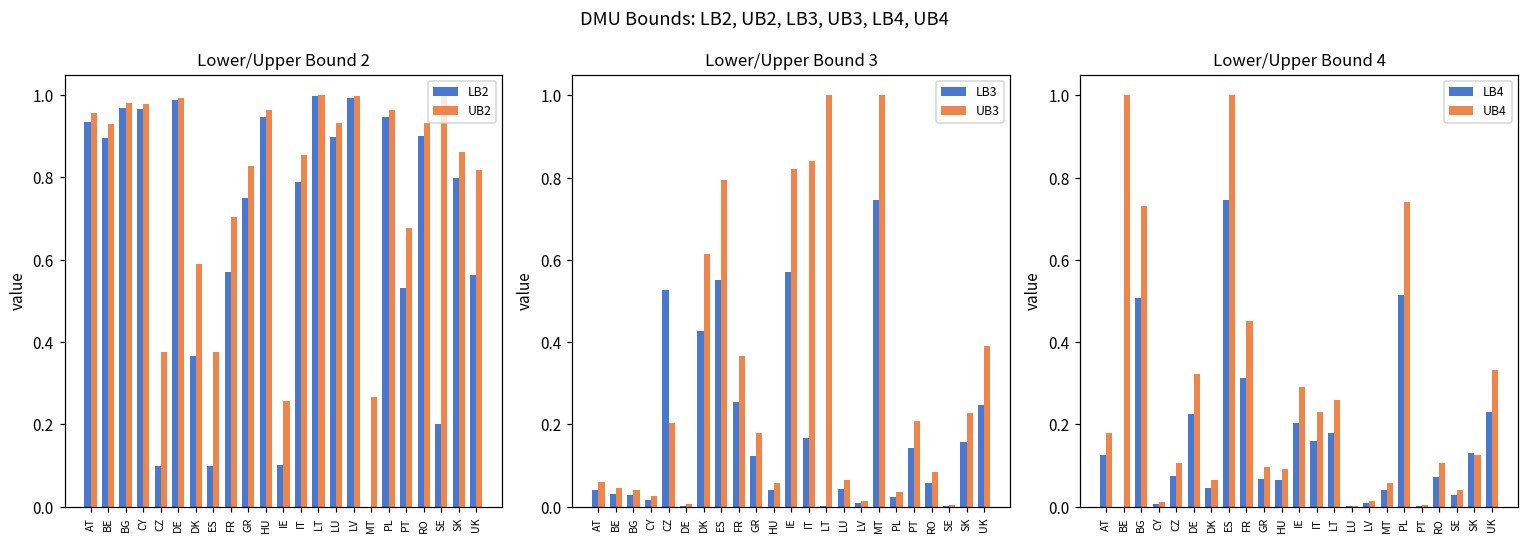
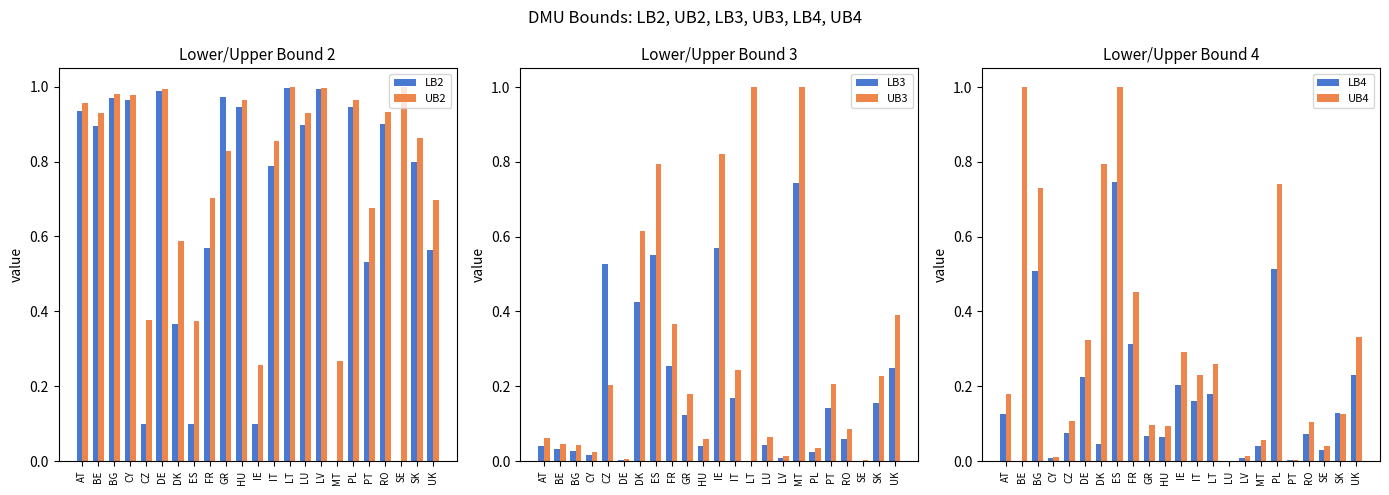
  {
    "Lower/Upper Bound 2": {
      "LB2": {
        "AT": 0.93,
        "BE": 0.90,
        "BG": 0.97,
        "CY": 0.96,
        "CZ": 0.10,
        "DE": 0.99,
        "DK": 0.37,
        "ES": 0.10,
        "FR": 0.57,
-       "GR": 0.75,
+       "GR": 0.97,
        "HU": 0.95,
        "IE": 0.10,
        "IT": 0.79,
        "LT": 1.00,
        "LU": 0.90,
        "LV": 0.99,
        "MT": 0.00,
        "PL": 0.95,
        "PT": 0.53,
        "RO": 0.90,
-       "SE": 0.2,
+       "SE": 0.0,
        "SK": 0.80,
        "UK": 0.56
      },
      "UB2": {
        "AT": 0.96,
        "BE": 0.93,
        "BG": 0.98,
        "CY": 0.98,
        "CZ": 0.38,
        "DE": 0.99,
        "DK": 0.59,
        "ES": 0.37,
        "FR": 0.70,
        "GR": 0.83,
        "HU": 0.96,
        "IE": 0.26,
        "IT": 0.85,
        "LT": 1.00,
        "LU": 0.93,
        "LV": 1.00,
        "MT": 0.27,
        "PL": 0.96,
        "PT": 0.68,
        "RO": 0.93,
        "SK": 0.86,
-       "UK": 0.82
+       "UK": 0.70
      }
    },
    "Lower/Upper Bound 3": {
      "LB3": {
        "AT": 0.04,
        "BE": 0.03,
        "BG": 0.03,
        "CY": 0.02,
        "CZ": 0.53,
        "DK": 0.43,
        "ES": 0.55,
        "FR": 0.25,
        "GR": 0.12,
        "HU": 0.04,
        "IE": 0.57,
        "IT": 0.17,
        "LU": 0.04,
        "LV": 0.01,
        "MT": 0.74,
        "PL": 0.02,
        "PT": 0.14,
        "RO": 0.06,
        "SK": 0.16,
        "UK": 0.25
      },
      "UB3": {
        "AT": 0.06,
        "BE": 0.05,
        "BG": 0.04,
        "CY": 0.03,
        "CZ": 0.20,
        "DK": 0.62,
        "ES": 0.79,
        "FR": 0.37,
        "GR": 0.18,
        "HU": 0.06,
        "IE": 0.82,
-       "IT": 0.84,
+       "IT": 0.24,
        "LT": 1.00,
        "LU": 0.06,
        "LV": 0.01,
        "MT": 1.00,
        "PL": 0.03,
        "PT": 0.21,
        "RO": 0.08,
        "SK": 0.23,
        "UK": 0.39
      }
    },
    "Lower/Upper Bound 4": {
      "LB4": {
        "AT": 0.12,
        "BG": 0.51,
        "CY": 0.01,
        "CZ": 0.07,
        "DE": 0.22,
        "DK": 0.05,
        "ES": 0.75,
        "FR": 0.31,
        "GR": 0.07,
        "HU": 0.06,
        "IE": 0.20,
        "IT": 0.16,
        "LT": 0.18,
        "LV": 0.01,
        "MT": 0.04,
        "PL": 0.51,
        "RO": 0.07,
        "SE": 0.03,
        "SK": 0.13,
        "UK": 0.23
      },
      "UB4": {
        "AT": 0.18,
        "BE": 1.00,
        "BG": 0.73,
        "CY": 0.01,
        "CZ": 0.11,
        "DE": 0.32,
-       "DK": 0.07,
+       "DK": 0.80,
        "ES": 1.00,
        "FR": 0.45,
        "GR": 0.10,
        "HU": 0.09,
        "IE": 0.29,
        "IT": 0.23,
        "LT": 0.26,
        "LV": 0.01,
        "MT": 0.06,
        "PL": 0.74,
        "RO": 0.11,
        "SE": 0.04,
        "SK": 0.12,
        "UK": 0.33
      }
    }
  }
